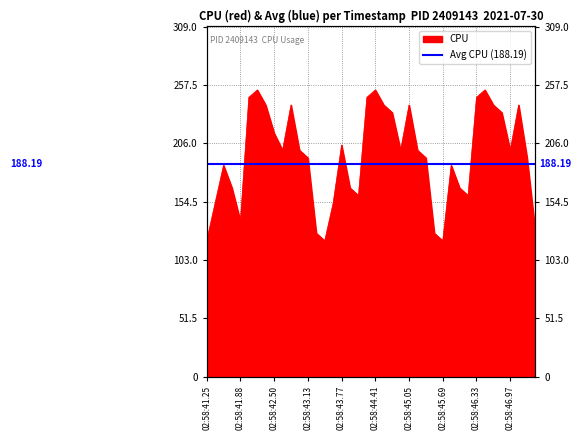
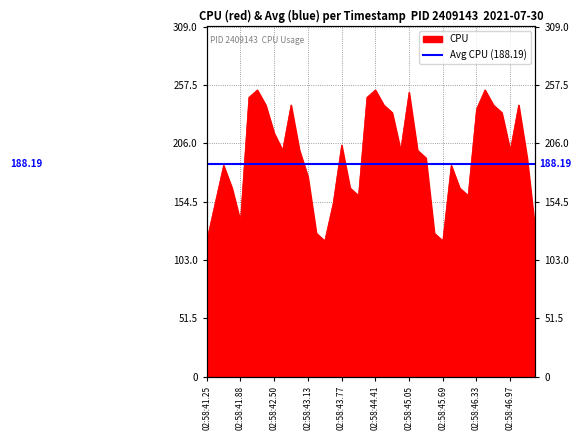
  {
    "02:58:41.25": 120,
    "02:58:41.88": 137,
    "02:58:42.50": 215,
-   "02:58:43.13": 193,
+   "02:58:43.13": 177,
    "02:58:43.77": 205,
    "02:58:44.41": 253,
-   "02:58:45.05": 240,
+   "02:58:45.05": 251,
    "02:58:45.69": 120,
-   "02:58:46.33": 247,
+   "02:58:46.33": 236,
    "02:58:46.97": 200
  }
